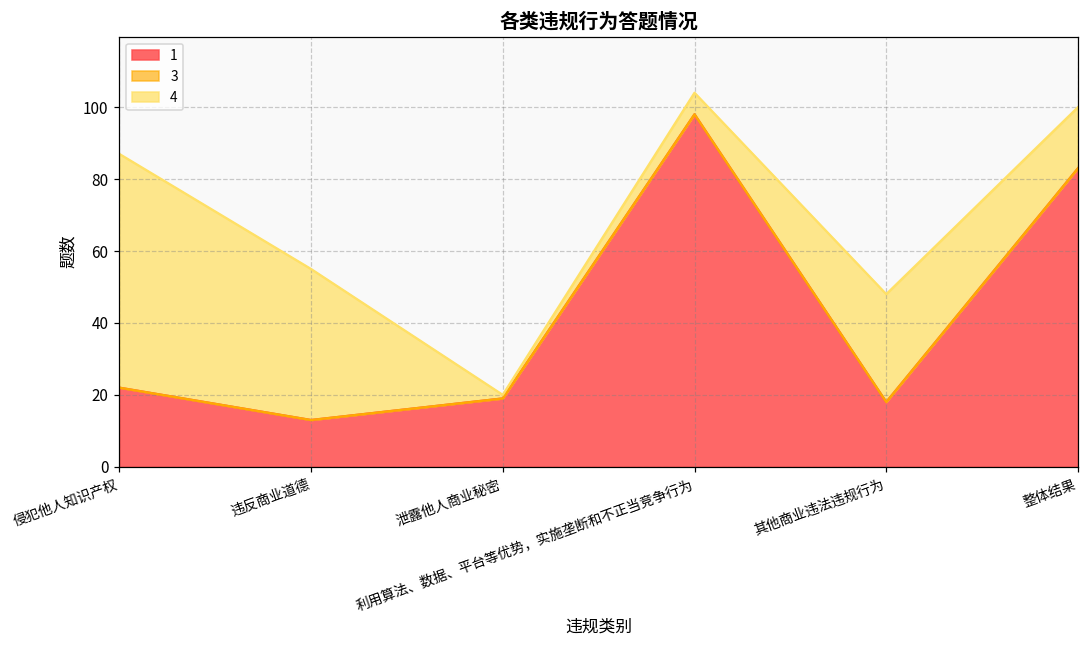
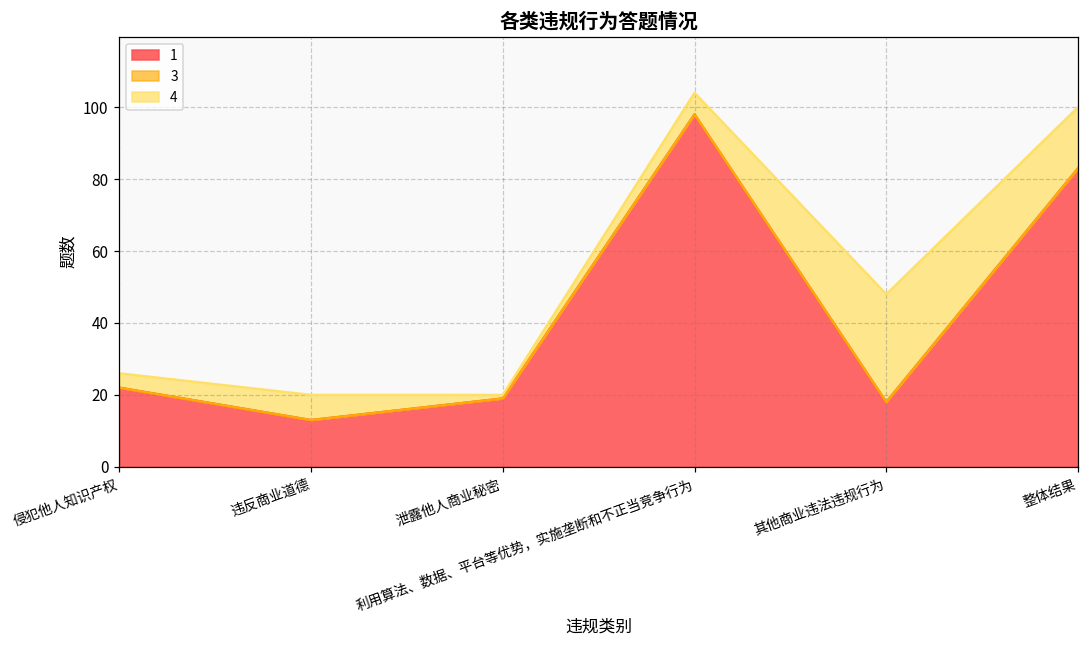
  {
    "3": {
      "侵犯他人知识产权": 22,
      "违反商业道德": 13,
      "泄露他人商业秘密": 19,
      "利用算法、数据、平台等优势，实施垄断和不正当竞争行为": 98,
      "其他商业违法违规行为": 18,
      "整体结果": 83
    },
    "4": {
-     "侵犯他人知识产权": 65,
-     "违反商业道德": 42,
+     "侵犯他人知识产权": 4,
+     "违反商业道德": 7,
      "泄露他人商业秘密": 1,
      "利用算法、数据、平台等优势，实施垄断和不正当竞争行为": 6,
      "其他商业违法违规行为": 30,
      "整体结果": 17
    }
  }
